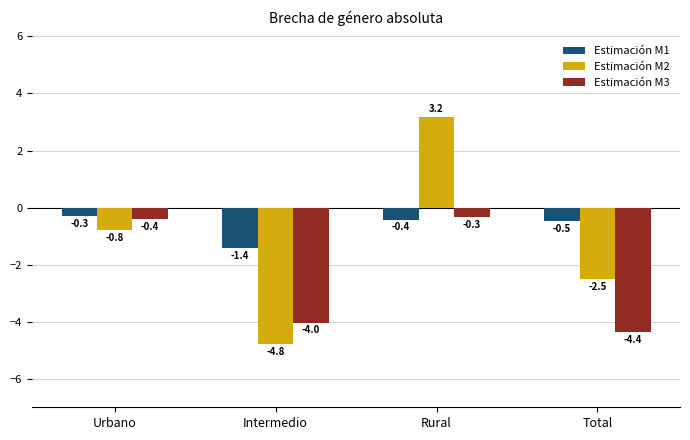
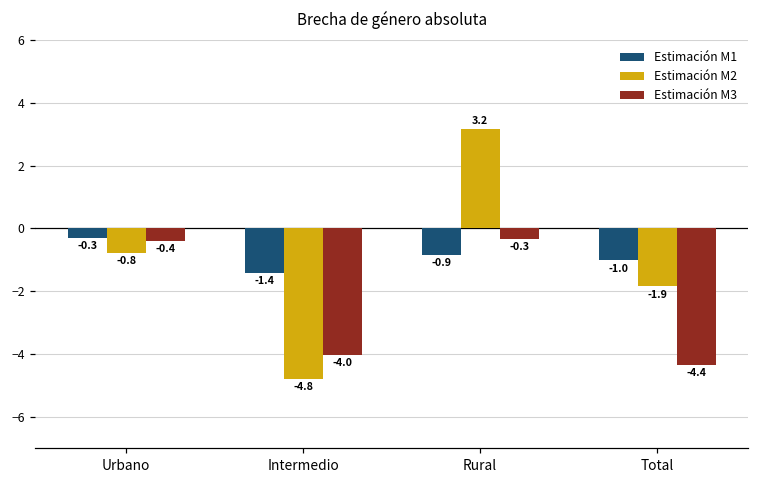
  {
    "Estimación M1": {
      "Urbano": -0.3,
      "Intermedio": -1.4,
-     "Rural": -0.4,
-     "Total": -0.5
+     "Rural": -0.9,
+     "Total": -1.0
    },
    "Estimación M2": {
      "Urbano": -0.8,
      "Intermedio": -4.8,
      "Rural": 3.2,
-     "Total": -2.5
+     "Total": -1.9
    },
    "Estimación M3": {
      "Urbano": -0.4,
      "Intermedio": -4.0,
      "Rural": -0.3,
      "Total": -4.4
    }
  }
